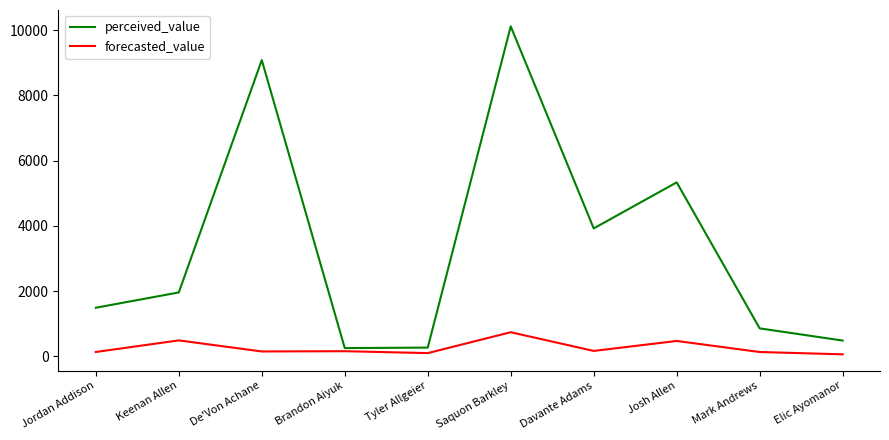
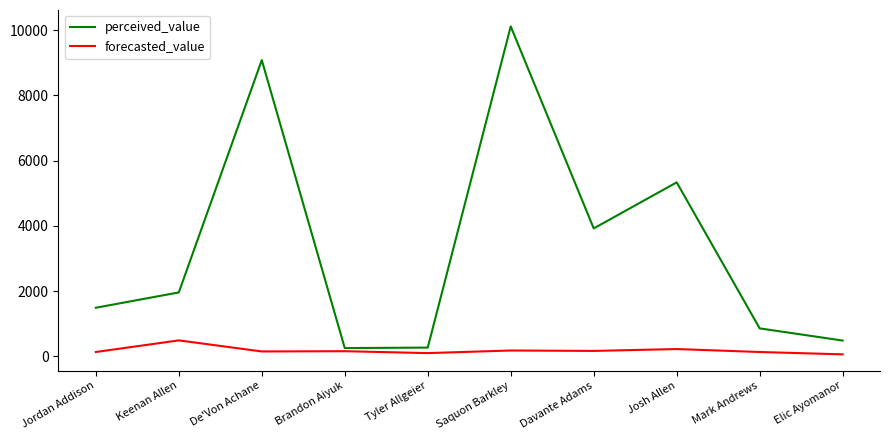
  {
    "perceived_value": {
      "Jordan Addison": 1500,
      "Keenan Allen": 2000,
      "De'Von Achane": 9100,
      "Brandon Aiyuk": 300,
      "Tyler Allgeier": 300,
      "Saquon Barkley": 10100,
      "Davante Adams": 3900,
      "Josh Allen": 5300,
      "Mark Andrews": 900,
      "Elic Ayomanor": 500
    },
    "forecasted_value": {
      "Jordan Addison": 100,
      "Keenan Allen": 500,
      "De'Von Achane": 200,
      "Brandon Aiyuk": 200,
      "Tyler Allgeier": 100,
-     "Saquon Barkley": 700,
+     "Saquon Barkley": 200,
      "Davante Adams": 200,
-     "Josh Allen": 500,
+     "Josh Allen": 200,
      "Mark Andrews": 100,
      "Elic Ayomanor": 100
    }
  }
